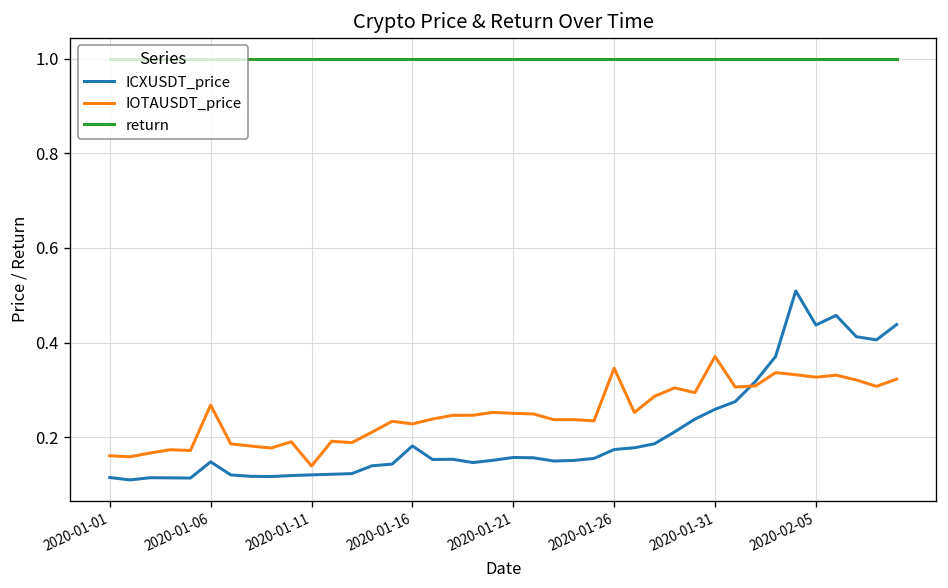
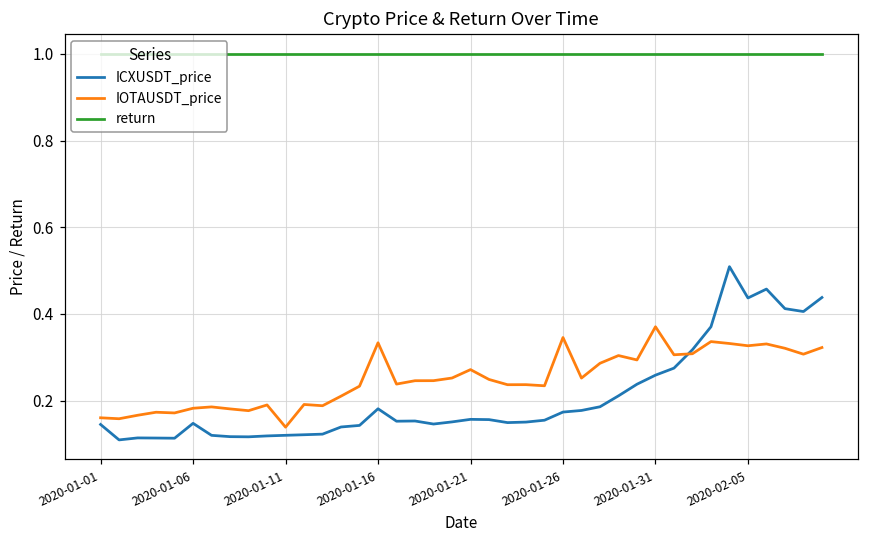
  {
    "ICXUSDT_price": {
-     "2020-01-01": 0.11,
+     "2020-01-01": 0.15,
      "2020-01-06": 0.15,
      "2020-01-11": 0.12,
      "2020-01-16": 0.18,
      "2020-01-21": 0.16,
      "2020-01-26": 0.17,
      "2020-01-31": 0.26,
      "2020-02-05": 0.44
    },
    "IOTAUSDT_price": {
      "2020-01-01": 0.16,
-     "2020-01-06": 0.27,
+     "2020-01-06": 0.18,
      "2020-01-11": 0.14,
-     "2020-01-16": 0.23,
-     "2020-01-21": 0.25,
+     "2020-01-16": 0.33,
+     "2020-01-21": 0.27,
      "2020-01-26": 0.35,
      "2020-01-31": 0.37,
      "2020-02-05": 0.33
    },
    "return": {
      "2020-01-11": 1.00,
      "2020-01-16": 1.00,
      "2020-01-21": 1.00,
      "2020-01-26": 1.00,
      "2020-01-31": 1.00,
      "2020-02-05": 1.00
    }
  }
